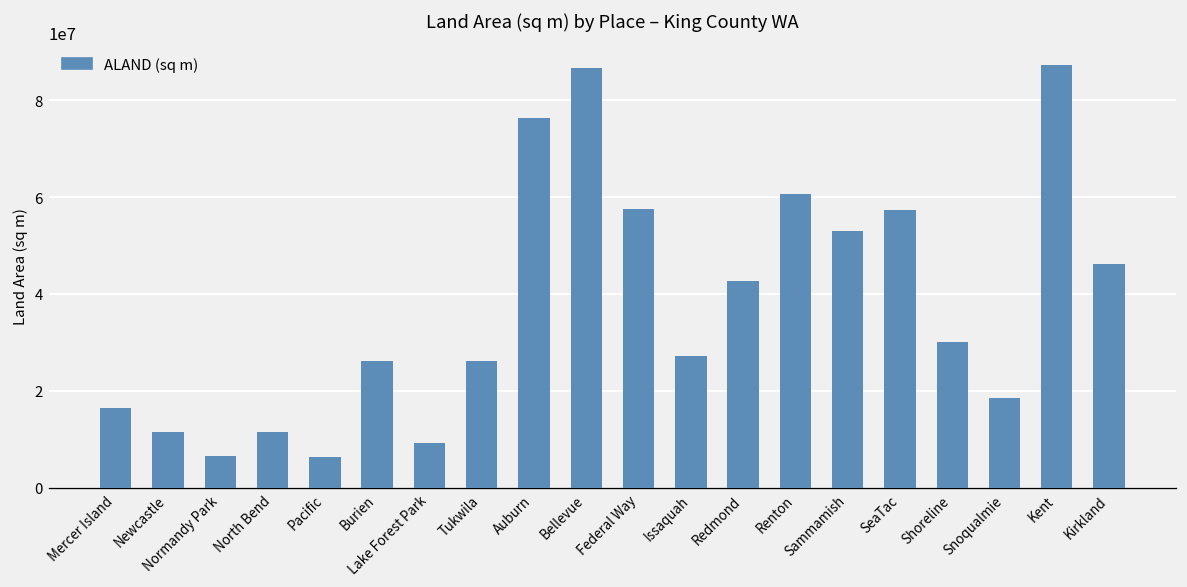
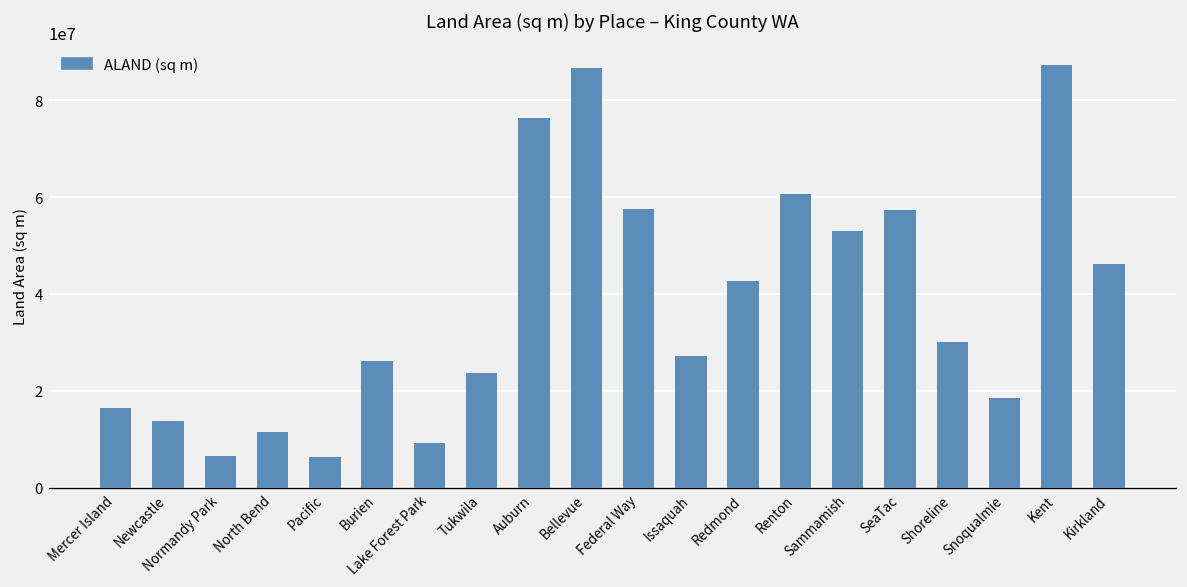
  {
    "Mercer Island": 17000000,
-   "Newcastle": 12000000,
+   "Newcastle": 14000000,
    "Normandy Park": 6000000,
    "North Bend": 11000000,
    "Pacific": 6000000,
    "Burien": 26000000,
    "Lake Forest Park": 9000000,
-   "Tukwila": 26000000,
+   "Tukwila": 24000000,
    "Auburn": 76000000,
    "Bellevue": 87000000,
    "Federal Way": 58000000,
    "Issaquah": 27000000,
    "Redmond": 43000000,
    "Renton": 61000000,
    "Sammamish": 53000000,
    "SeaTac": 57000000,
    "Shoreline": 30000000,
    "Snoqualmie": 19000000,
    "Kent": 87000000,
    "Kirkland": 46000000
  }
